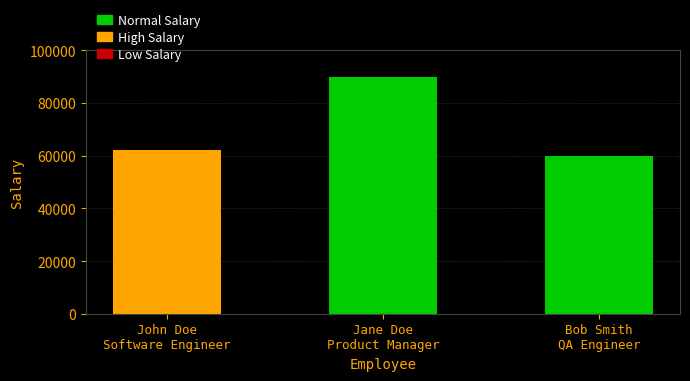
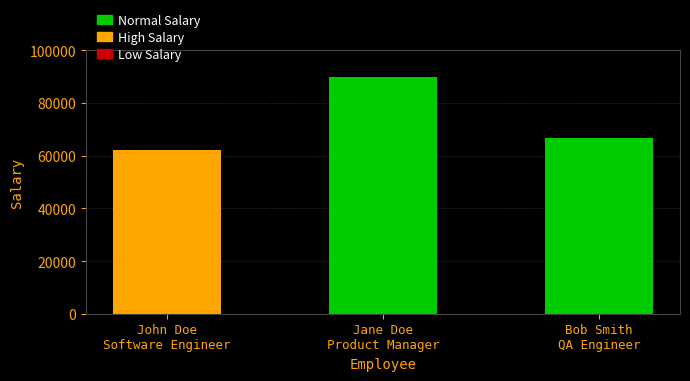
  {
    "John Doe Software Engineer": 62000,
    "Jane Doe Product Manager": 90000,
-   "Bob Smith QA Engineer": 60000
+   "Bob Smith QA Engineer": 67000
  }
